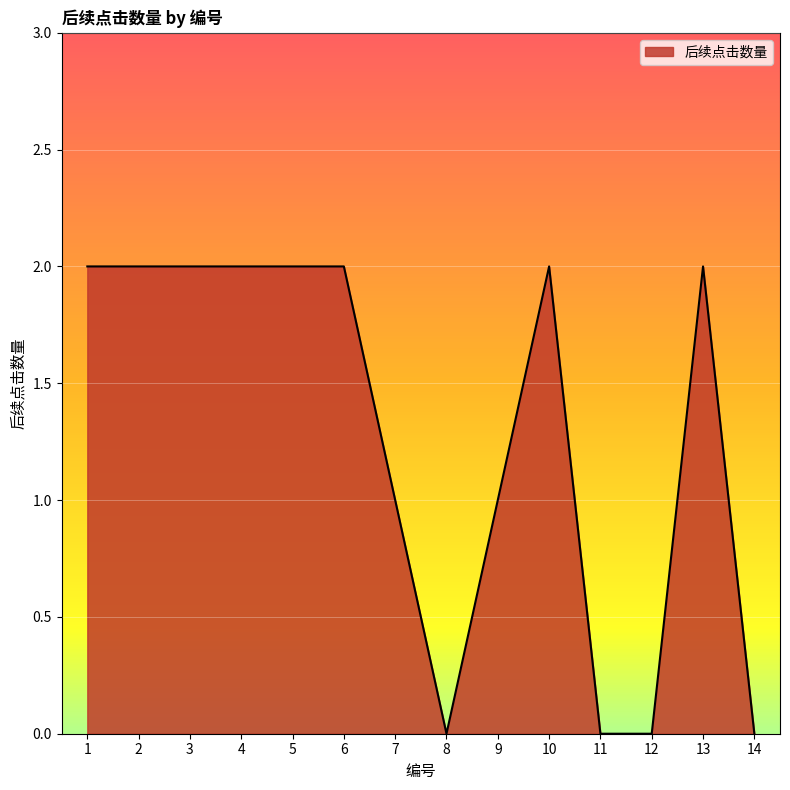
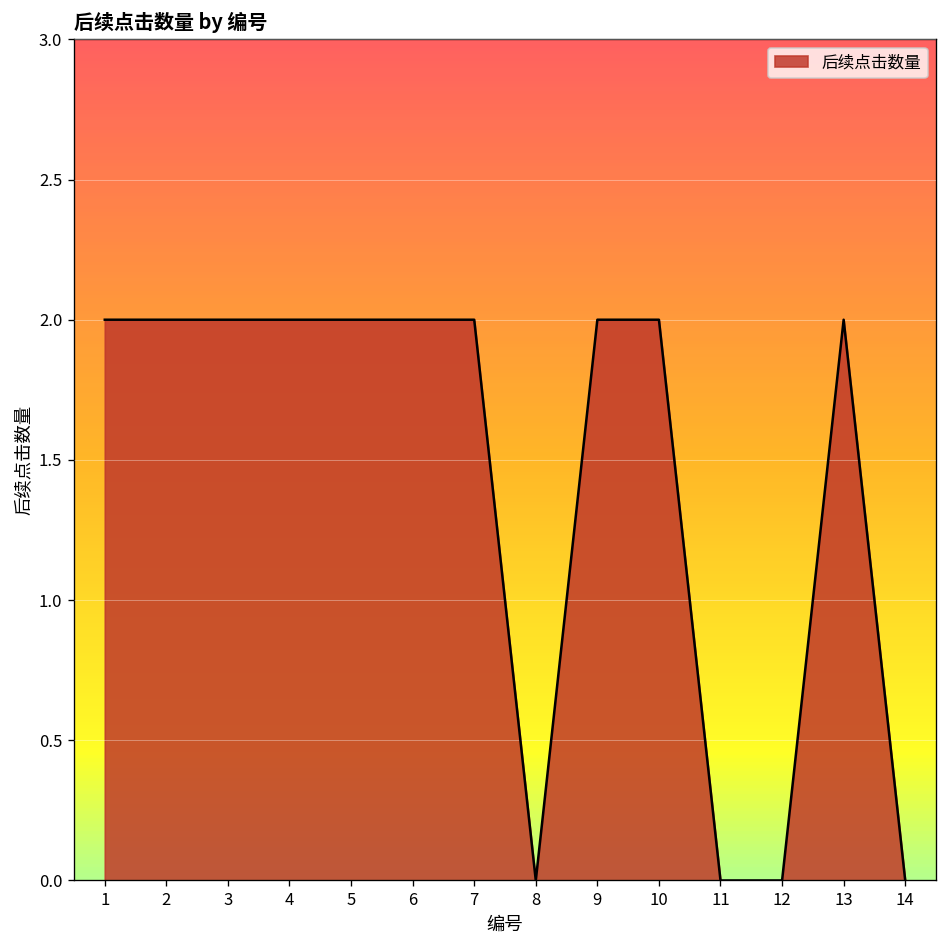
  {
    "1": 2,
    "2": 2,
    "3": 2,
    "4": 2,
    "5": 2,
    "6": 2,
-   "7": 1,
+   "7": 2,
    "8": 0,
-   "9": 1,
+   "9": 2,
    "10": 2,
    "11": 0,
    "12": 0,
    "13": 2,
    "14": 0
  }
